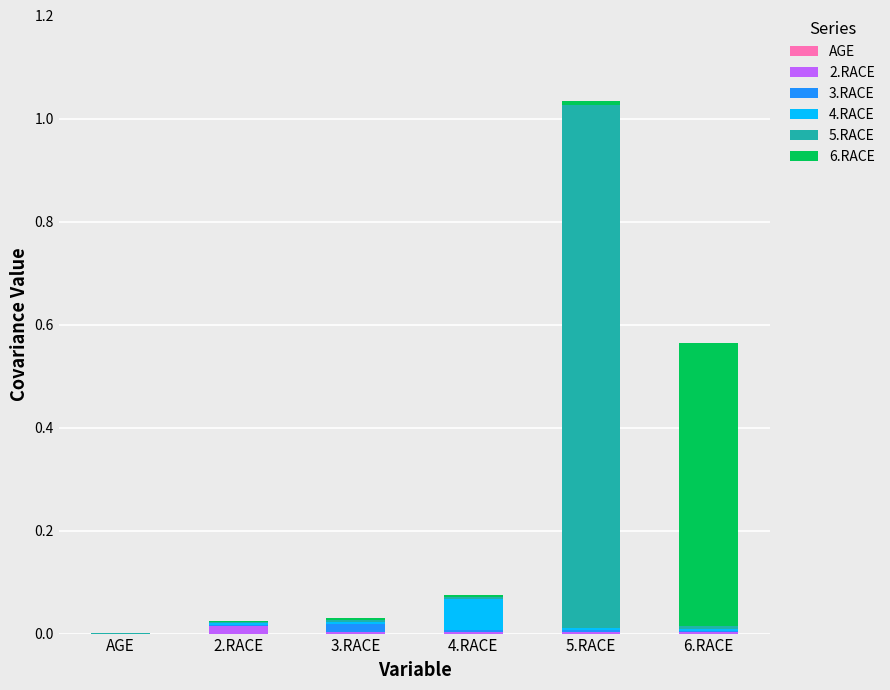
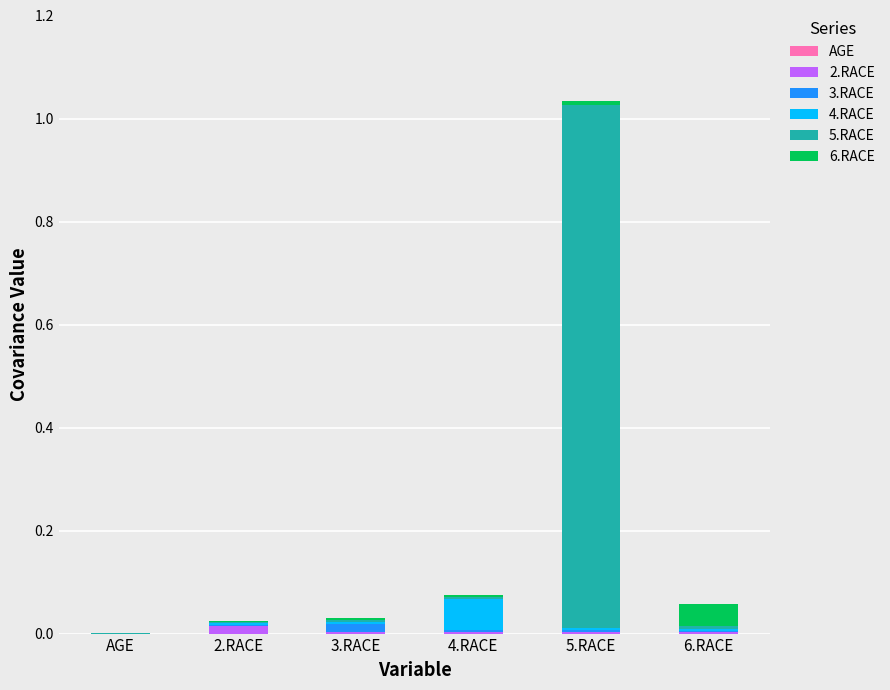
  {
    "2.RACE": {
      "2.RACE": 0.01
    },
    "5.RACE": {
      "5.RACE": 1.02,
      "6.RACE": 0.01
    },
    "6.RACE": {
      "5.RACE": 0.01,
-     "6.RACE": 0.55
+     "6.RACE": 0.04
    }
  }
